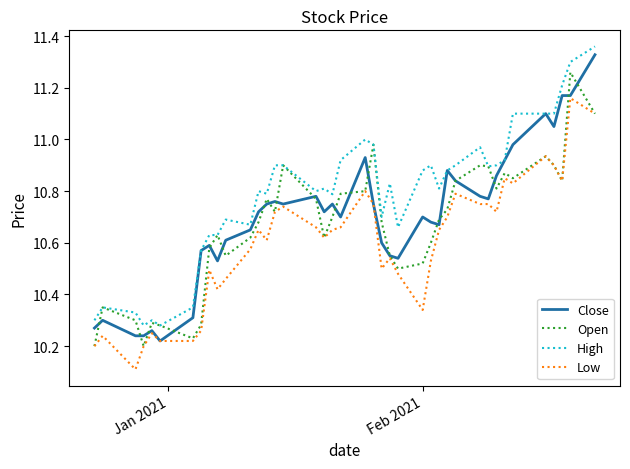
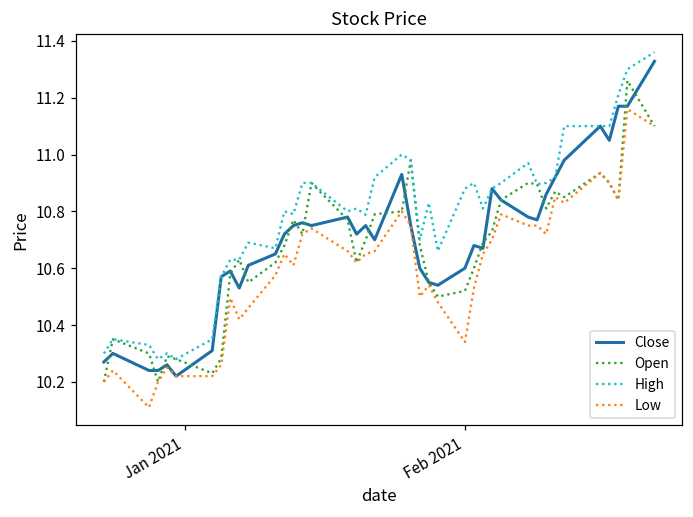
  {
    "Close": {
-     "Feb 2021": 10.7
+     "Feb 2021": 10.6
    },
    "Open": {
      "Feb 2021": 10.52
    },
    "High": {
      "Feb 2021": 10.88
    },
    "Low": {
      "Feb 2021": 10.34
    }
  }
